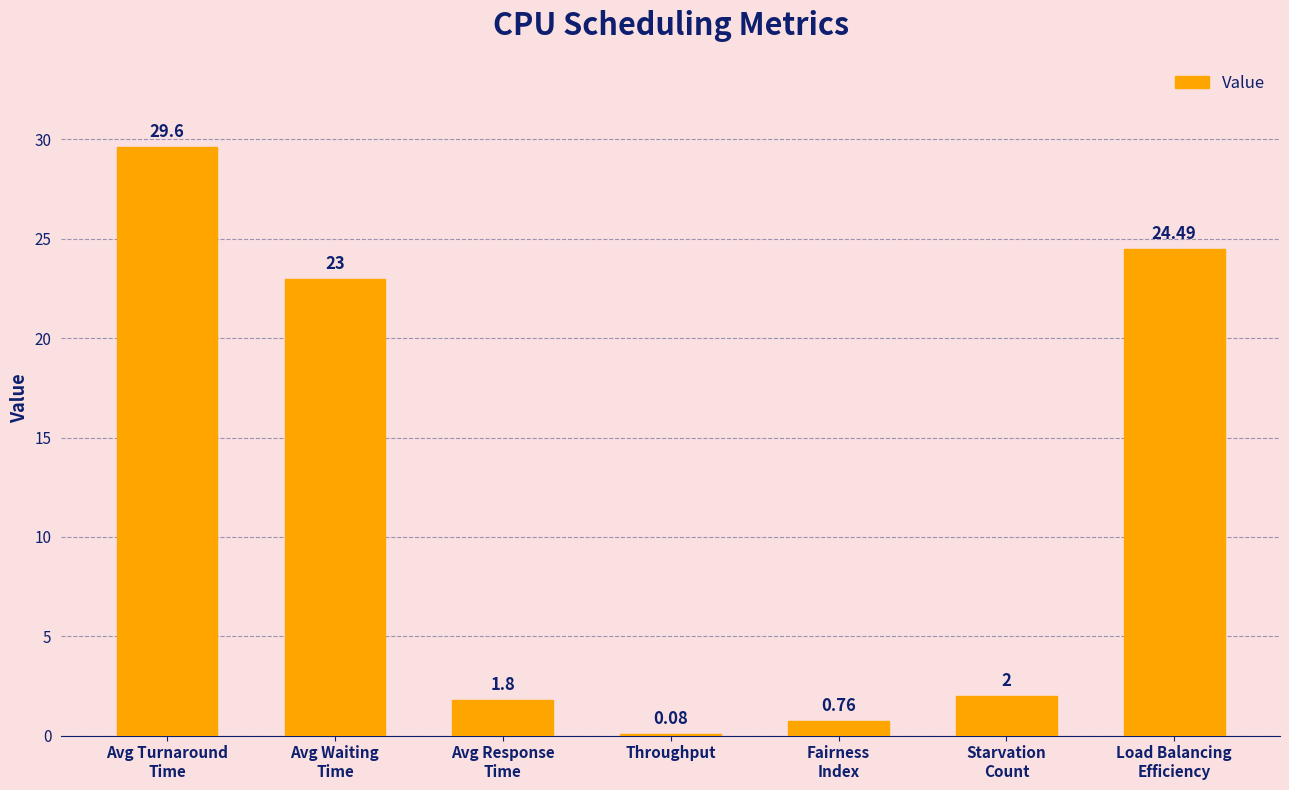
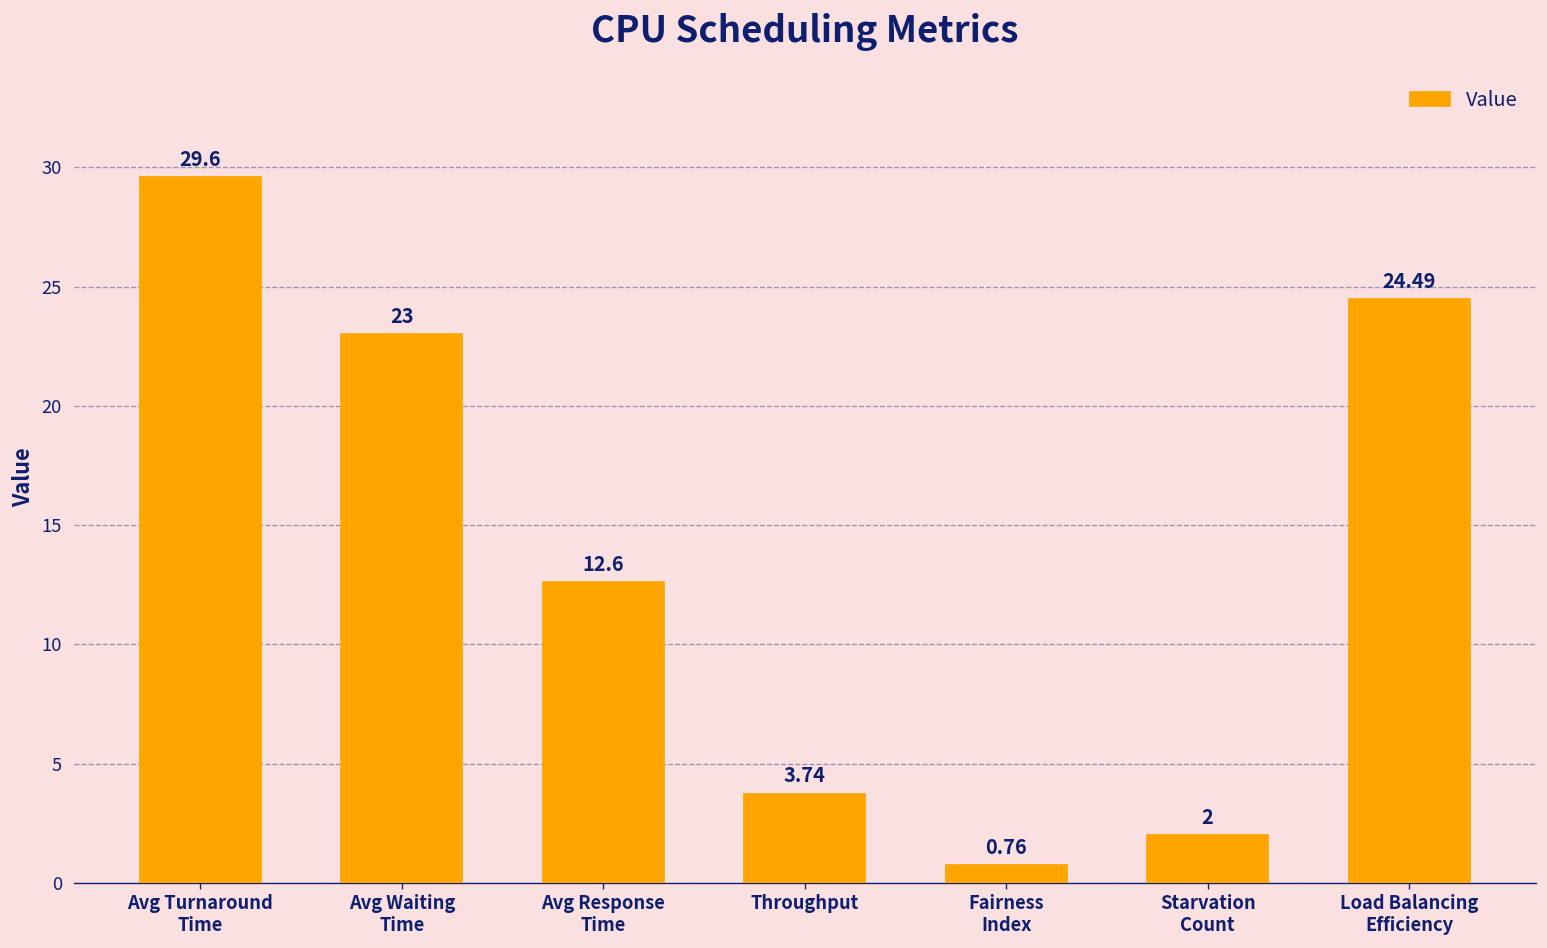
  {
    "Avg Turnaround Time": 29.6,
    "Avg Waiting Time": 23,
-   "Avg Response Time": 1.8,
-   "Throughput": 0.08,
+   "Avg Response Time": 12.6,
+   "Throughput": 3.74,
    "Fairness Index": 0.76,
    "Starvation Count": 2,
    "Load Balancing Efficiency": 24.49
  }
